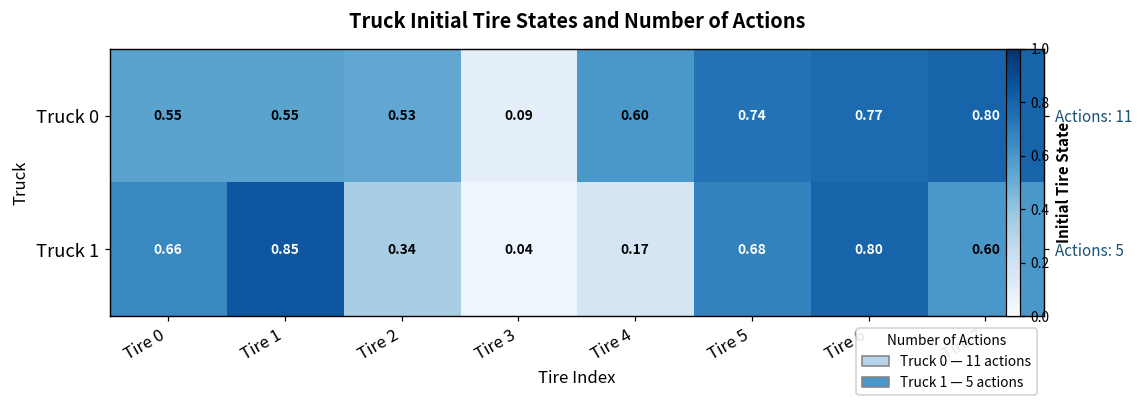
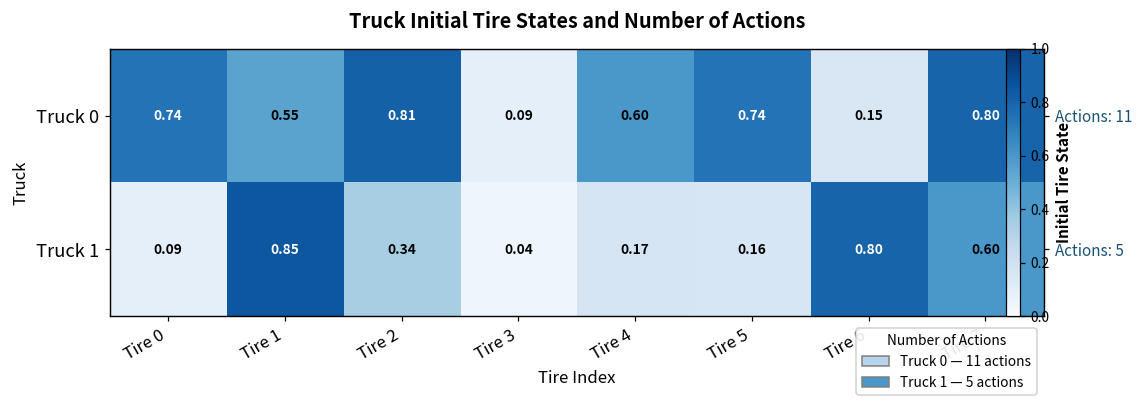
  {
    "Truck 0": {
-     "Tire 0": 0.55,
+     "Tire 0": 0.74,
      "Tire 1": 0.55,
-     "Tire 2": 0.53,
+     "Tire 2": 0.81,
      "Tire 3": 0.09,
      "Tire 4": 0.60,
      "Tire 5": 0.74,
-     "Tire 6": 0.77,
+     "Tire 6": 0.15,
      "Tire 7": 0.80
    },
    "Truck 1": {
-     "Tire 0": 0.66,
+     "Tire 0": 0.09,
      "Tire 1": 0.85,
      "Tire 2": 0.34,
      "Tire 3": 0.04,
      "Tire 4": 0.17,
-     "Tire 5": 0.68,
+     "Tire 5": 0.16,
      "Tire 6": 0.80,
      "Tire 7": 0.60
    }
  }
